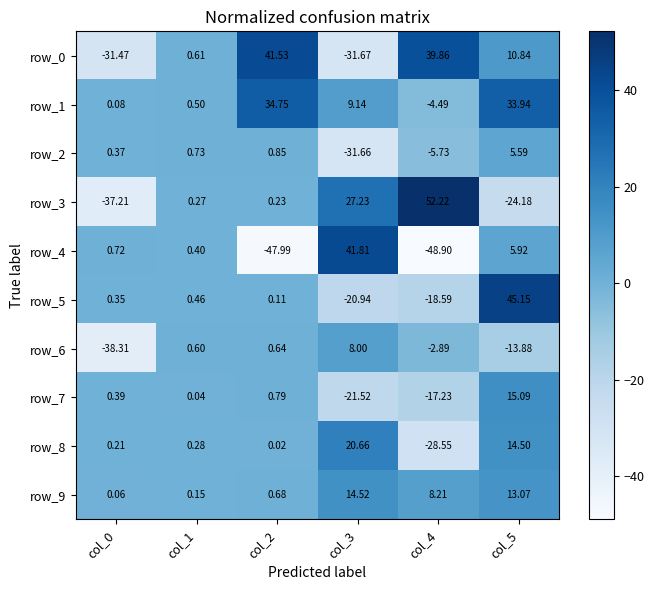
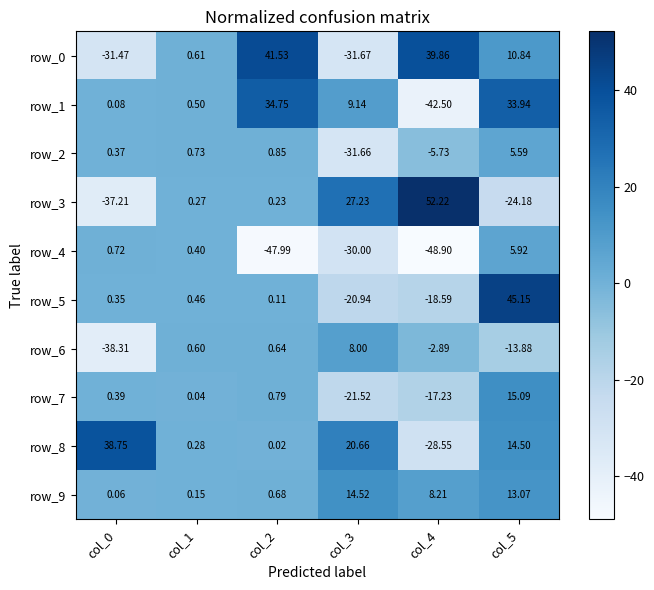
  {
    "row_0": {
      "col_0": -31.47,
      "col_1": 0.61,
      "col_2": 41.53,
      "col_3": -31.67,
      "col_4": 39.86,
      "col_5": 10.84
    },
    "row_1": {
      "col_0": 0.08,
      "col_1": 0.50,
      "col_2": 34.75,
      "col_3": 9.14,
-     "col_4": -4.49,
+     "col_4": -42.50,
      "col_5": 33.94
    },
    "row_2": {
      "col_0": 0.37,
      "col_1": 0.73,
      "col_2": 0.85,
      "col_3": -31.66,
      "col_4": -5.73,
      "col_5": 5.59
    },
    "row_3": {
      "col_0": -37.21,
      "col_1": 0.27,
      "col_2": 0.23,
      "col_3": 27.23,
      "col_4": 52.22,
      "col_5": -24.18
    },
    "row_4": {
      "col_0": 0.72,
      "col_1": 0.40,
      "col_2": -47.99,
-     "col_3": 41.81,
+     "col_3": -30.00,
      "col_4": -48.90,
      "col_5": 5.92
    },
    "row_5": {
      "col_0": 0.35,
      "col_1": 0.46,
      "col_2": 0.11,
      "col_3": -20.94,
      "col_4": -18.59,
      "col_5": 45.15
    },
    "row_6": {
      "col_0": -38.31,
      "col_1": 0.60,
      "col_2": 0.64,
      "col_3": 8.00,
      "col_4": -2.89,
      "col_5": -13.88
    },
    "row_7": {
      "col_0": 0.39,
      "col_1": 0.04,
      "col_2": 0.79,
      "col_3": -21.52,
      "col_4": -17.23,
      "col_5": 15.09
    },
    "row_8": {
-     "col_0": 0.21,
+     "col_0": 38.75,
      "col_1": 0.28,
      "col_2": 0.02,
      "col_3": 20.66,
      "col_4": -28.55,
      "col_5": 14.50
    },
    "row_9": {
      "col_0": 0.06,
      "col_1": 0.15,
      "col_2": 0.68,
      "col_3": 14.52,
      "col_4": 8.21,
      "col_5": 13.07
    }
  }
